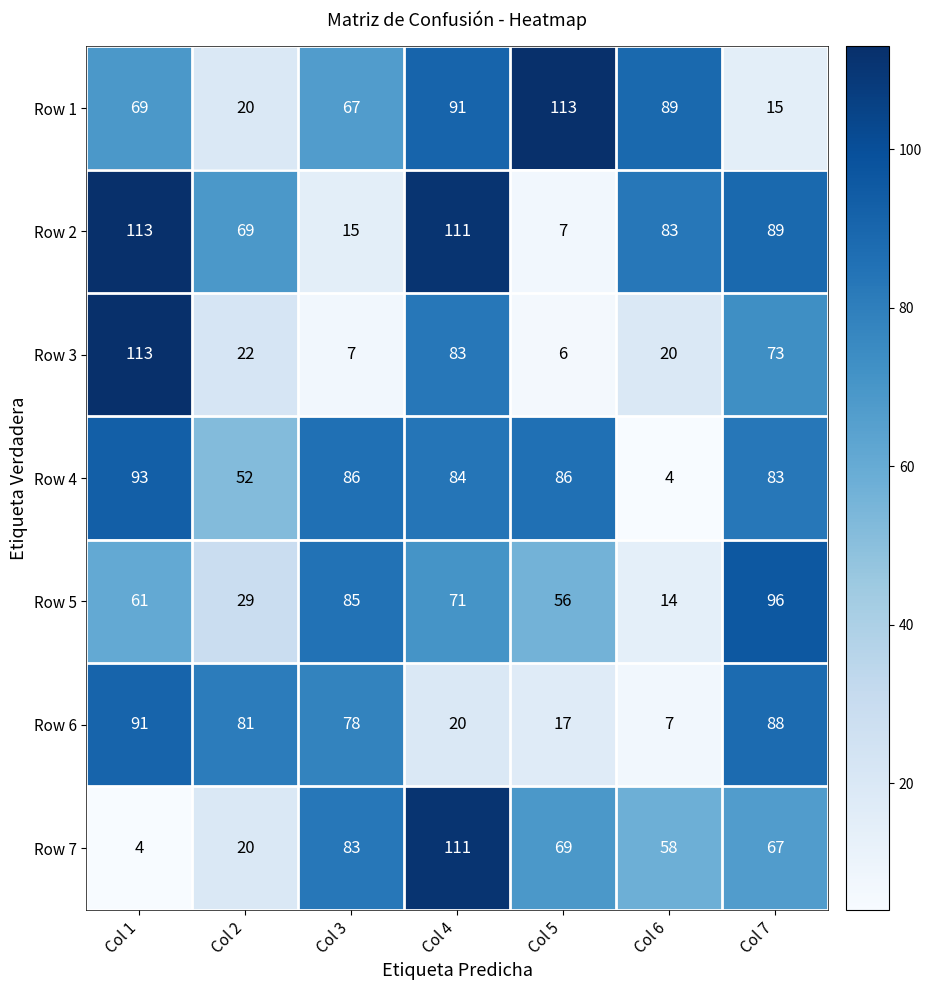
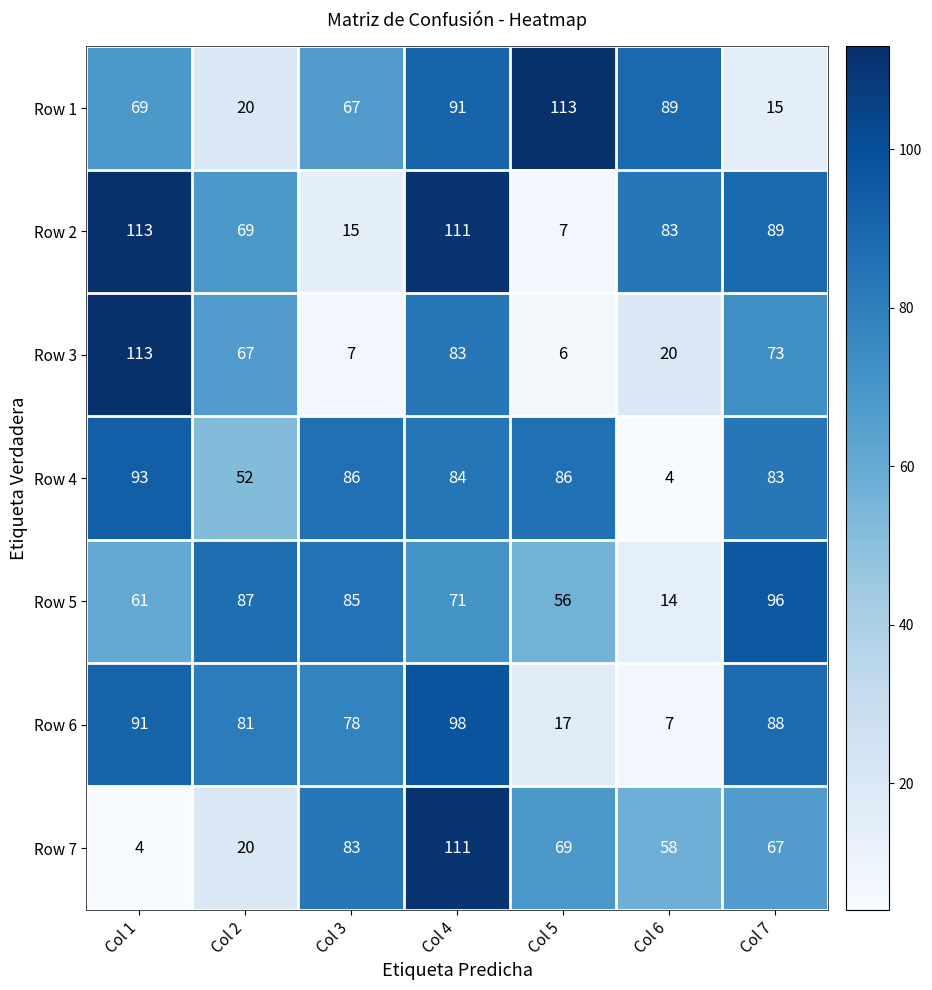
  {
    "Row 1": {
      "Col 1": 69,
      "Col 2": 20,
      "Col 3": 67,
      "Col 4": 91,
      "Col 5": 113,
      "Col 6": 89,
      "Col 7": 15
    },
    "Row 2": {
      "Col 1": 113,
      "Col 2": 69,
      "Col 3": 15,
      "Col 4": 111,
      "Col 5": 7,
      "Col 6": 83,
      "Col 7": 89
    },
    "Row 3": {
      "Col 1": 113,
-     "Col 2": 22,
+     "Col 2": 67,
      "Col 3": 7,
      "Col 4": 83,
      "Col 5": 6,
      "Col 6": 20,
      "Col 7": 73
    },
    "Row 4": {
      "Col 1": 93,
      "Col 2": 52,
      "Col 3": 86,
      "Col 4": 84,
      "Col 5": 86,
      "Col 6": 4,
      "Col 7": 83
    },
    "Row 5": {
      "Col 1": 61,
-     "Col 2": 29,
+     "Col 2": 87,
      "Col 3": 85,
      "Col 4": 71,
      "Col 5": 56,
      "Col 6": 14,
      "Col 7": 96
    },
    "Row 6": {
      "Col 1": 91,
      "Col 2": 81,
      "Col 3": 78,
-     "Col 4": 20,
+     "Col 4": 98,
      "Col 5": 17,
      "Col 6": 7,
      "Col 7": 88
    },
    "Row 7": {
      "Col 1": 4,
      "Col 2": 20,
      "Col 3": 83,
      "Col 4": 111,
      "Col 5": 69,
      "Col 6": 58,
      "Col 7": 67
    }
  }
